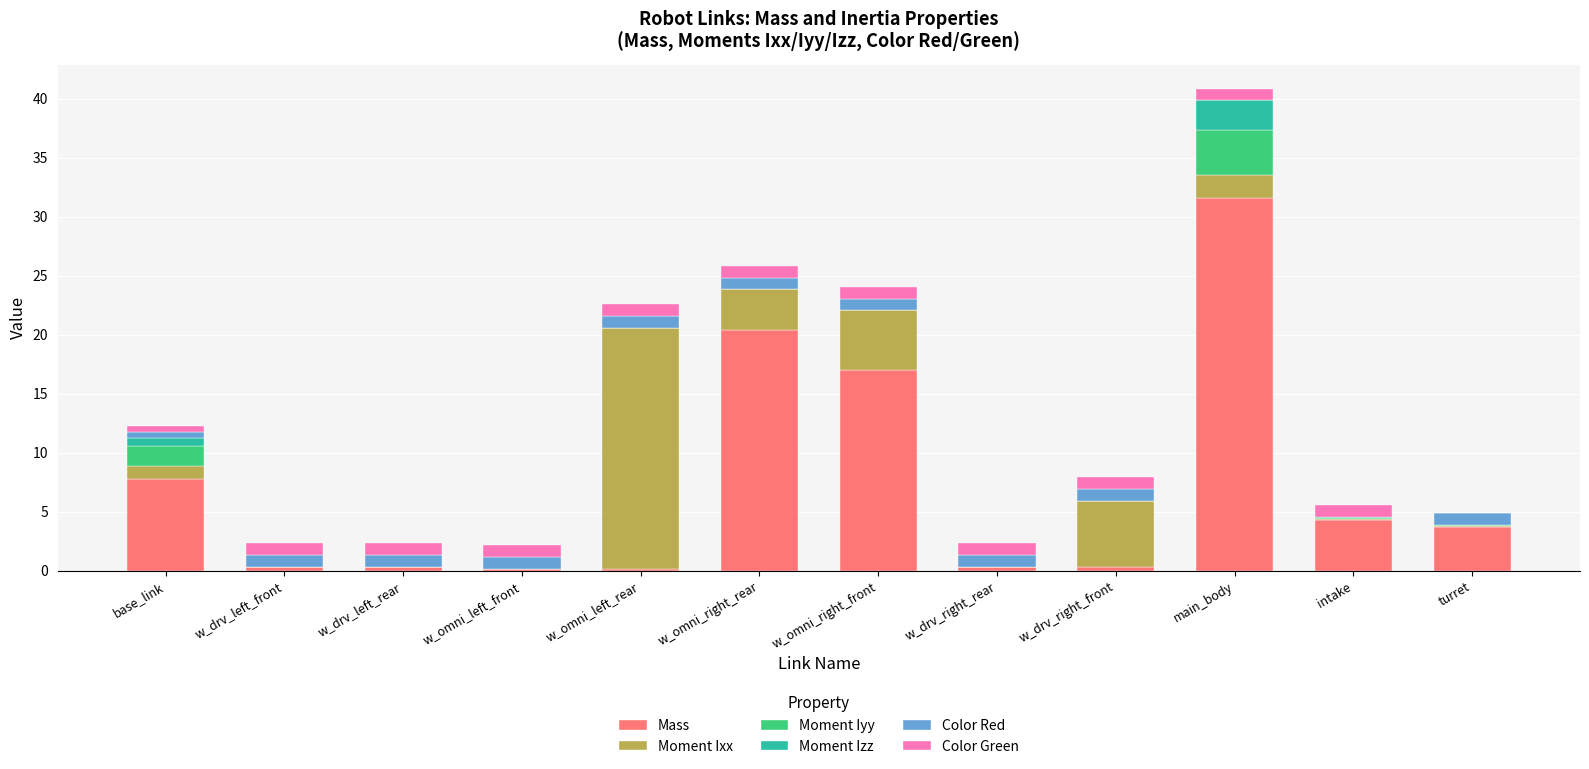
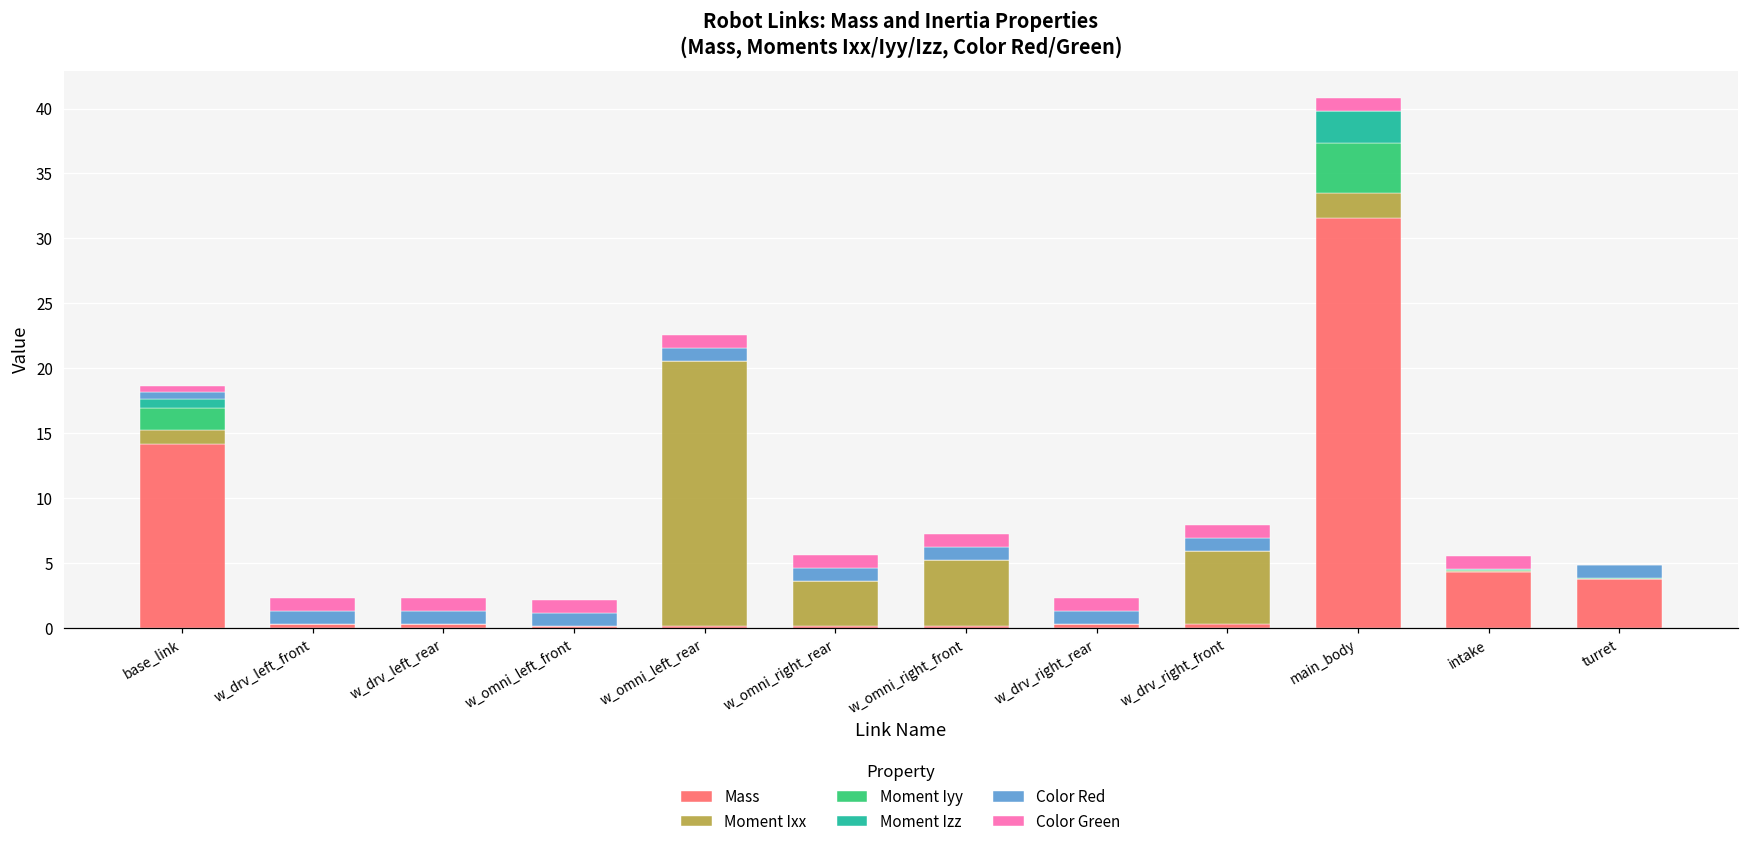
  {
    "Mass": {
-     "base_link": 7.8,
+     "base_link": 14.2,
      "w_drv_left_front": 0.3,
      "w_drv_left_rear": 0.3,
-     "w_omni_right_rear": 20.4,
-     "w_omni_right_front": 17.0,
+     "w_omni_right_rear": 0.2,
+     "w_omni_right_front": 0.2,
      "w_drv_right_rear": 0.3,
      "w_drv_right_front": 0.3,
      "main_body": 31.6,
      "intake": 4.3,
      "turret": 3.7
    },
    "Moment Ixx": {
      "base_link": 1.1,
      "w_omni_left_rear": 20.4,
      "w_omni_right_rear": 3.5,
      "w_omni_right_front": 5.1,
      "w_drv_right_front": 5.6,
      "main_body": 1.9
    },
    "Color Red": {
      "base_link": 0.5,
      "w_drv_left_front": 1.0,
      "w_drv_left_rear": 1.0,
      "w_omni_left_front": 1.0,
      "w_omni_left_rear": 1.0,
      "w_omni_right_rear": 1.0,
      "w_omni_right_front": 1.0,
      "w_drv_right_rear": 1.0,
      "w_drv_right_front": 1.0,
      "main_body": 0.0,
      "intake": 0.0,
      "turret": 1.0
    },
    "Color Green": {
      "base_link": 0.5,
      "w_drv_left_front": 1.0,
      "w_drv_left_rear": 1.0,
      "w_omni_left_front": 1.0,
      "w_omni_left_rear": 1.0,
      "w_omni_right_rear": 1.0,
      "w_omni_right_front": 1.0,
      "w_drv_right_rear": 1.0,
      "w_drv_right_front": 1.0,
      "main_body": 1.0,
      "intake": 1.0,
      "turret": 0.0
    }
  }
